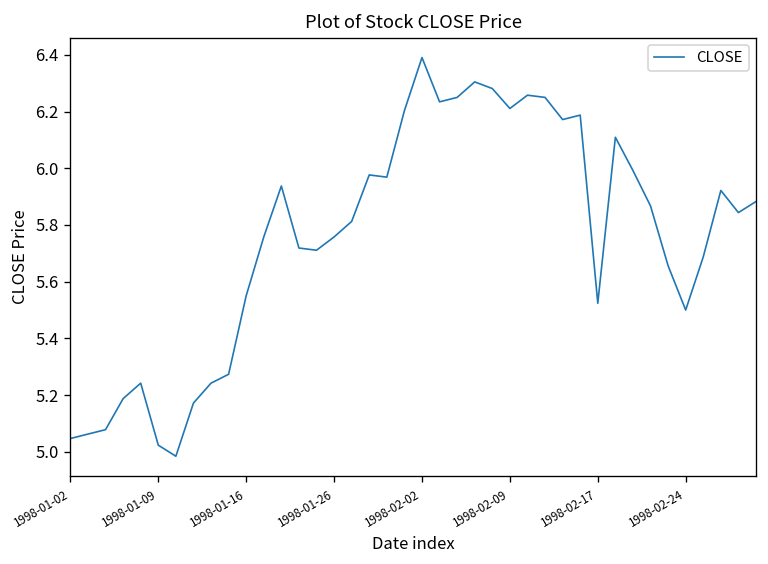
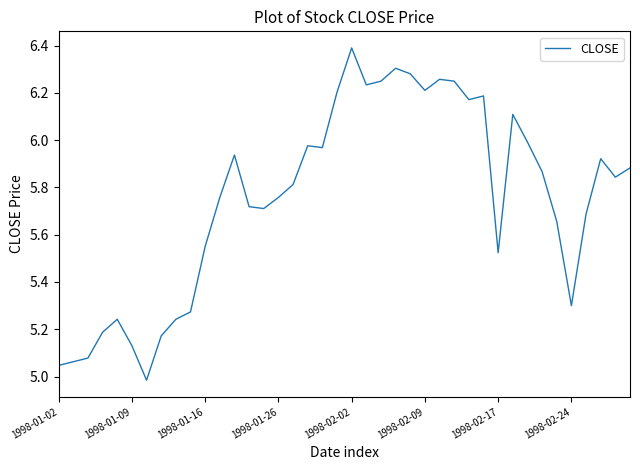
  {
    "1998-01-02": 5.05,
-   "1998-01-09": 5.02,
+   "1998-01-09": 5.13,
    "1998-01-16": 5.55,
    "1998-01-26": 5.76,
    "1998-02-02": 6.39,
    "1998-02-09": 6.21,
    "1998-02-17": 5.52,
-   "1998-02-24": 5.5
+   "1998-02-24": 5.3
  }
